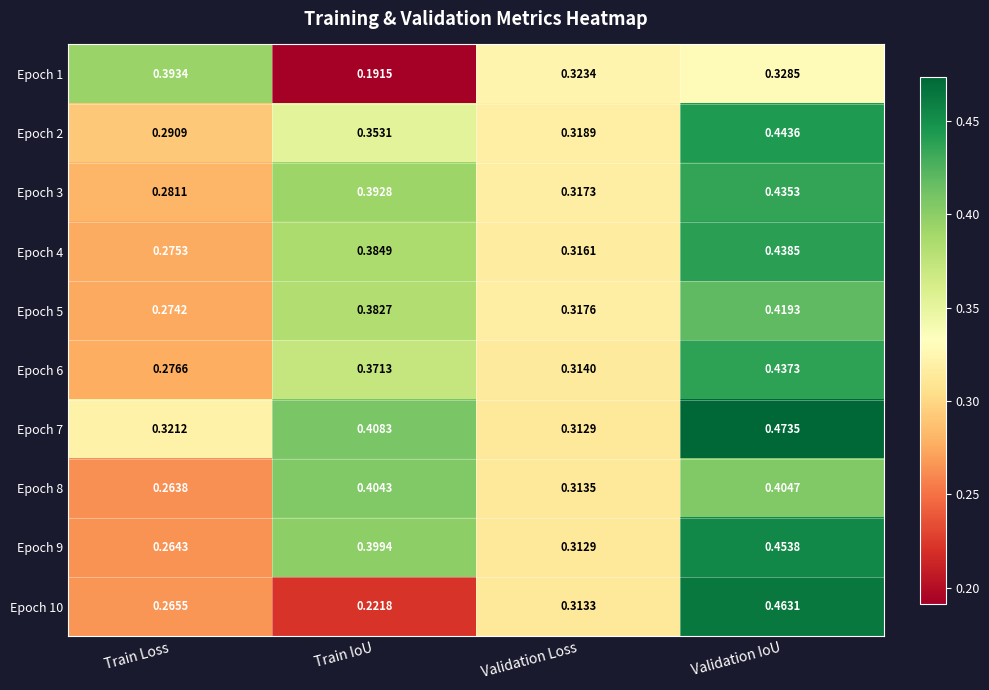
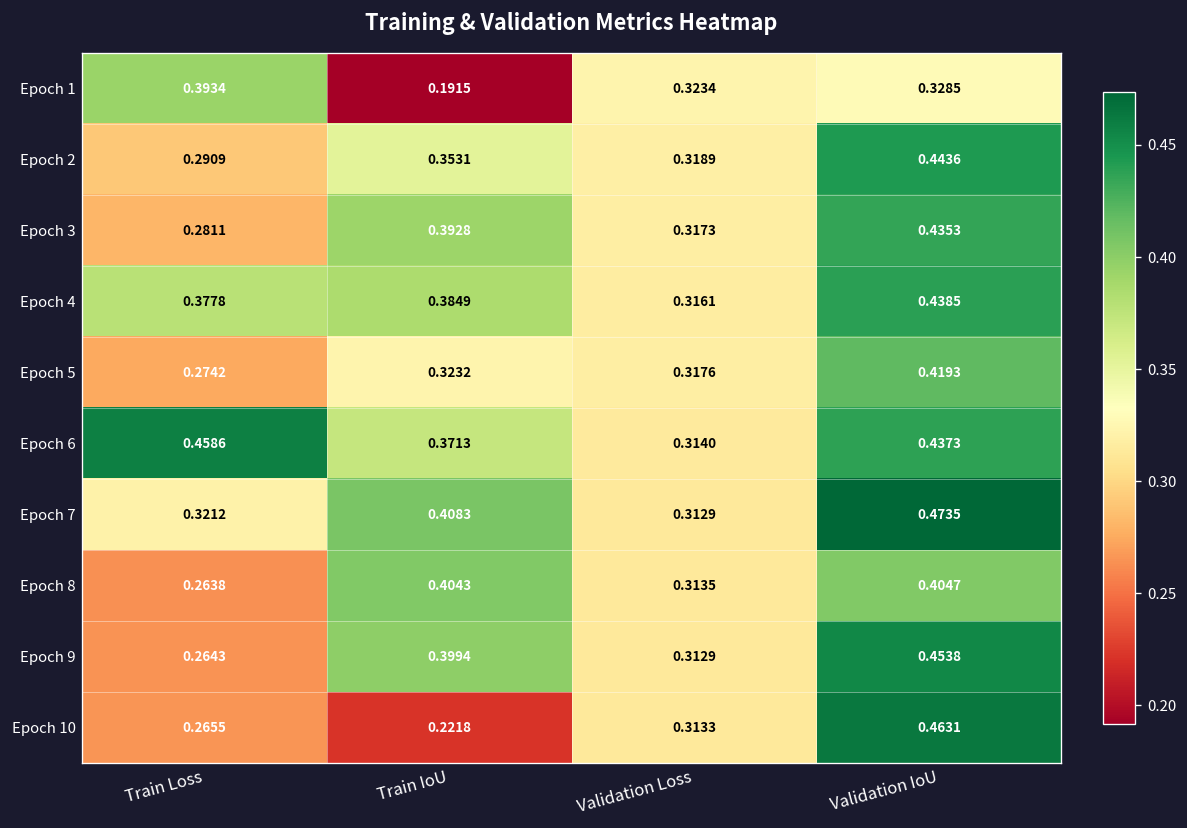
  {
    "Epoch 1": {
      "Train Loss": 0.3934,
      "Train IoU": 0.1915,
      "Validation Loss": 0.3234,
      "Validation IoU": 0.3285
    },
    "Epoch 2": {
      "Train Loss": 0.2909,
      "Train IoU": 0.3531,
      "Validation Loss": 0.3189,
      "Validation IoU": 0.4436
    },
    "Epoch 3": {
      "Train Loss": 0.2811,
      "Train IoU": 0.3928,
      "Validation Loss": 0.3173,
      "Validation IoU": 0.4353
    },
    "Epoch 4": {
-     "Train Loss": 0.2753,
+     "Train Loss": 0.3778,
      "Train IoU": 0.3849,
      "Validation Loss": 0.3161,
      "Validation IoU": 0.4385
    },
    "Epoch 5": {
      "Train Loss": 0.2742,
-     "Train IoU": 0.3827,
+     "Train IoU": 0.3232,
      "Validation Loss": 0.3176,
      "Validation IoU": 0.4193
    },
    "Epoch 6": {
-     "Train Loss": 0.2766,
+     "Train Loss": 0.4586,
      "Train IoU": 0.3713,
      "Validation Loss": 0.3140,
      "Validation IoU": 0.4373
    },
    "Epoch 7": {
      "Train Loss": 0.3212,
      "Train IoU": 0.4083,
      "Validation Loss": 0.3129,
      "Validation IoU": 0.4735
    },
    "Epoch 8": {
      "Train Loss": 0.2638,
      "Train IoU": 0.4043,
      "Validation Loss": 0.3135,
      "Validation IoU": 0.4047
    },
    "Epoch 9": {
      "Train Loss": 0.2643,
      "Train IoU": 0.3994,
      "Validation Loss": 0.3129,
      "Validation IoU": 0.4538
    },
    "Epoch 10": {
      "Train Loss": 0.2655,
      "Train IoU": 0.2218,
      "Validation Loss": 0.3133,
      "Validation IoU": 0.4631
    }
  }
